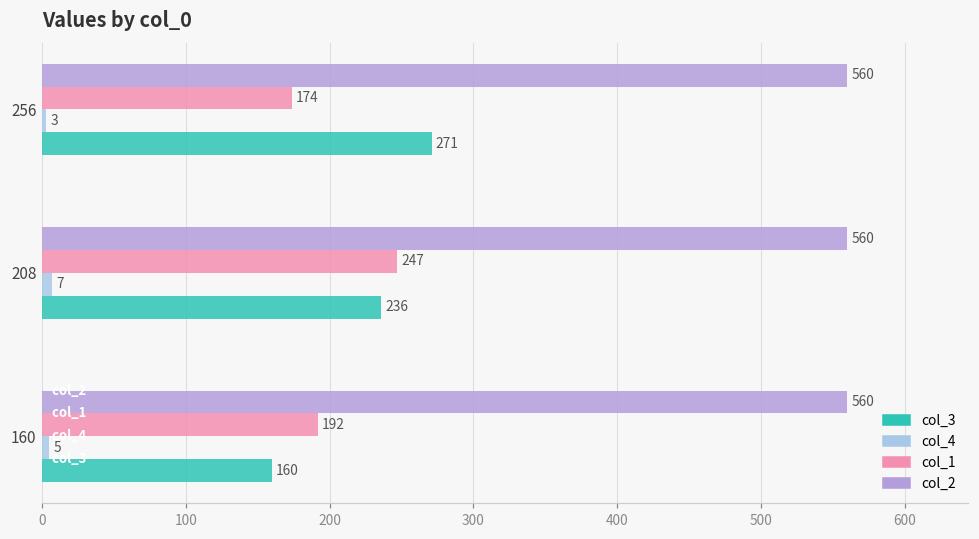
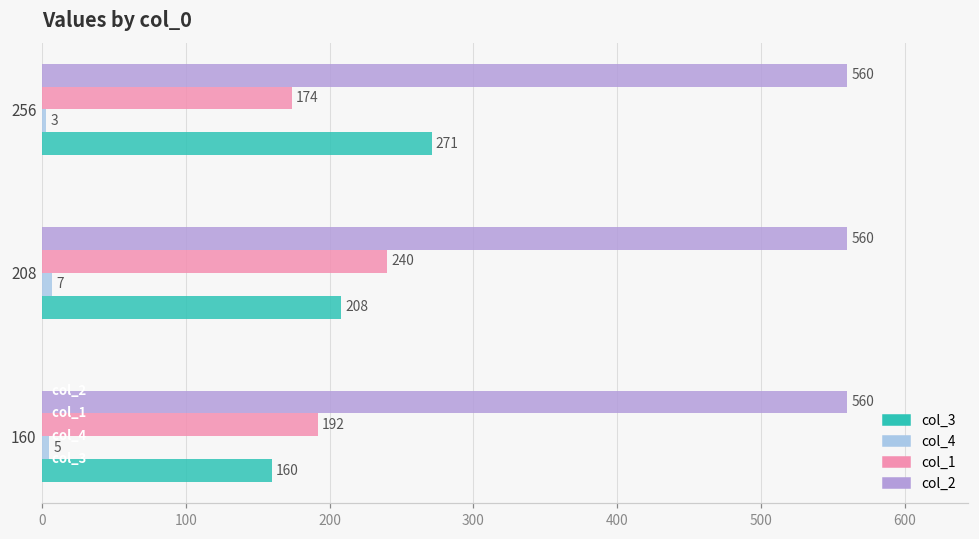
  {
    "col_3": {
      "256": 271,
-     "208": 236,
+     "208": 208,
      "160": 160
    },
    "col_1": {
      "256": 174,
-     "208": 247,
+     "208": 240,
      "160": 192
    }
  }
